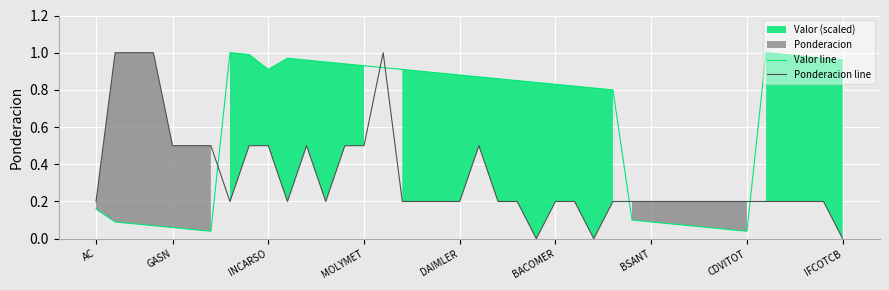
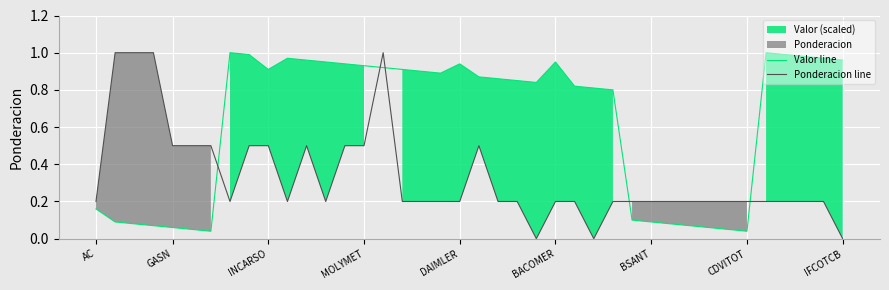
  {
    "Valor line": {
      "AC": 0.16,
      "GASN": 0.06,
      "INCARSO": 0.91,
      "MOLYMET": 0.93,
-     "DAIMLER": 0.88,
-     "BACOMER": 0.83,
+     "DAIMLER": 0.94,
+     "BACOMER": 0.95,
      "BSANT": 0.09,
      "CDVITOT": 0.04
    },
    "Ponderacion line": {
      "AC": 0.20,
      "GASN": 0.50,
      "INCARSO": 0.50,
      "MOLYMET": 0.50,
      "DAIMLER": 0.20,
      "BACOMER": 0.20,
      "BSANT": 0.20,
      "CDVITOT": 0.20,
      "IFCOTCB": 0.00
    }
  }
